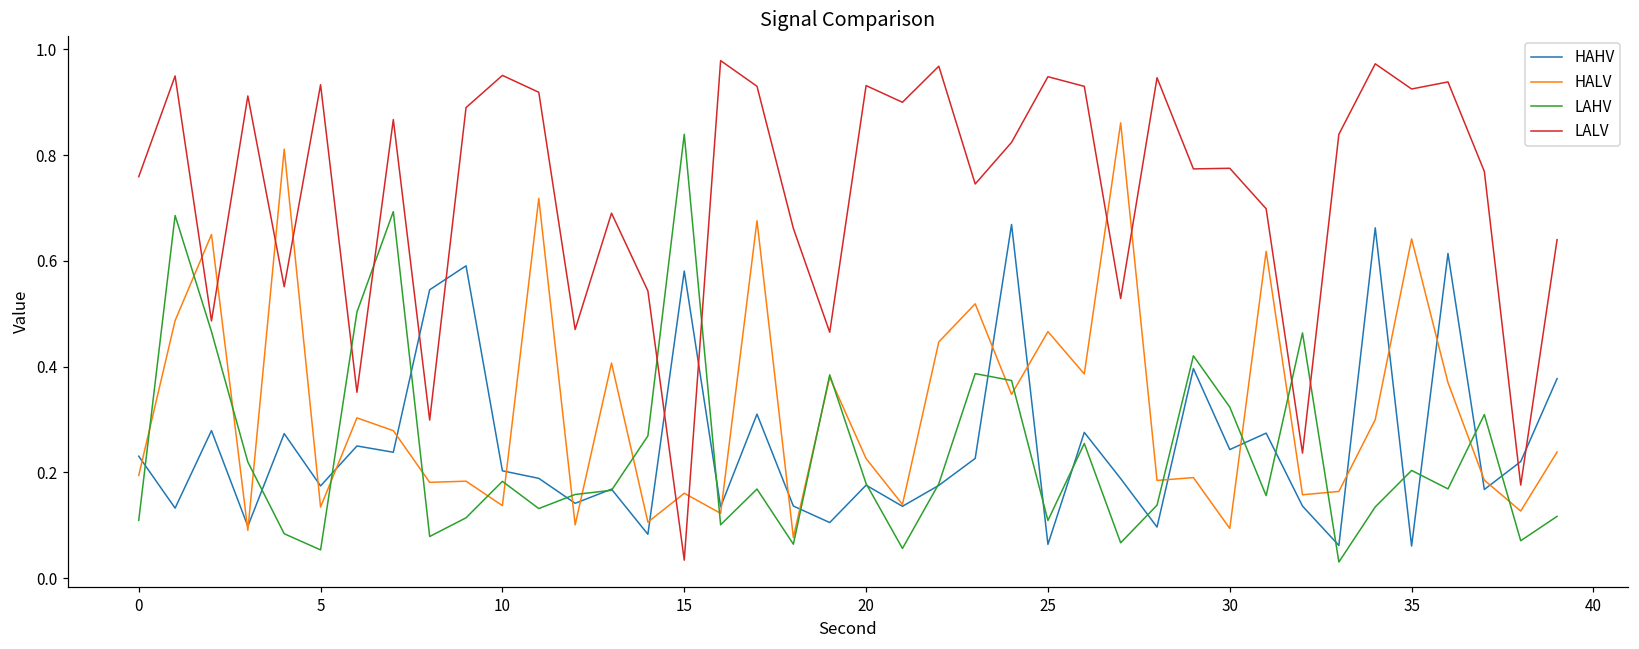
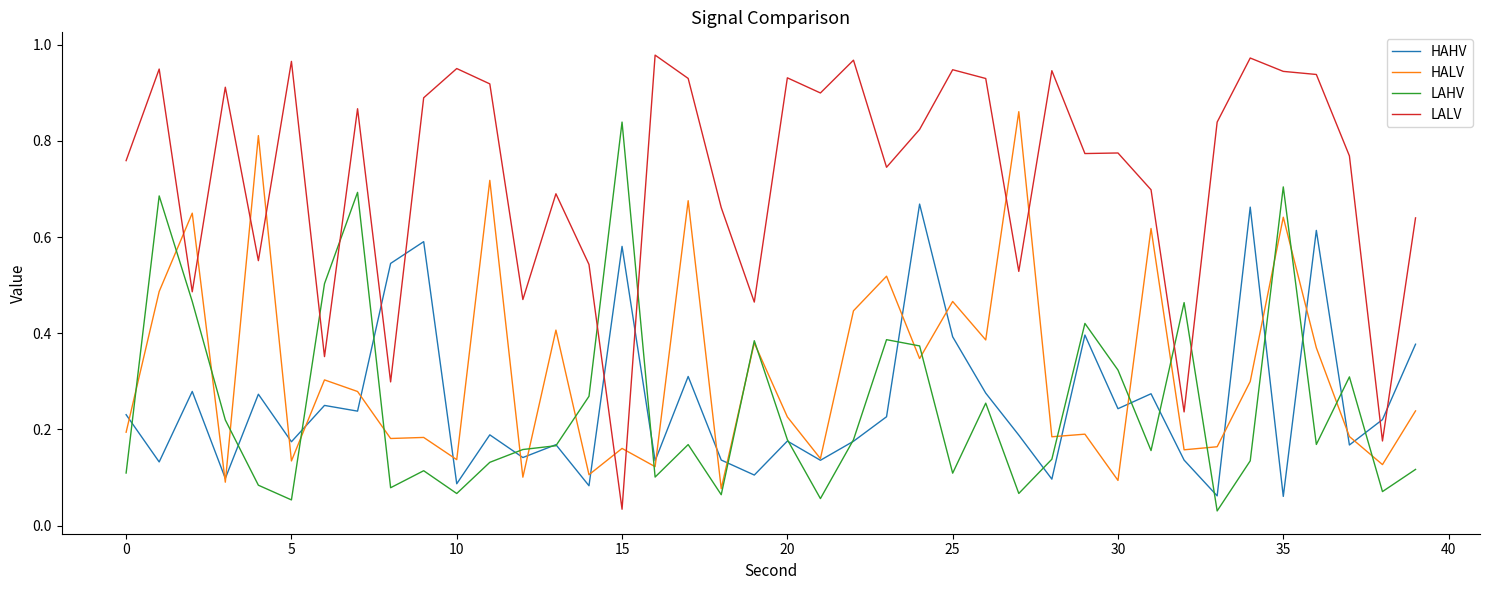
  {
    "HAHV": {
      "0": 0.23,
      "5": 0.17,
-     "10": 0.20,
+     "10": 0.09,
      "15": 0.58,
-     "25": 0.06,
+     "25": 0.39,
      "30": 0.24,
      "35": 0.06
    },
    "HALV": {
      "0": 0.19,
      "5": 0.13,
      "10": 0.14,
      "15": 0.16,
      "20": 0.23,
      "25": 0.47,
      "30": 0.09,
      "35": 0.64
    },
    "LAHV": {
      "0": 0.11,
      "5": 0.05,
-     "10": 0.18,
+     "10": 0.07,
      "15": 0.84,
      "25": 0.11,
      "30": 0.32,
-     "35": 0.20
+     "35": 0.70
    },
    "LALV": {
      "0": 0.76,
-     "5": 0.93,
+     "5": 0.97,
      "10": 0.95,
      "15": 0.03,
      "20": 0.93,
      "25": 0.95,
      "30": 0.77,
-     "35": 0.92
+     "35": 0.94
    }
  }
